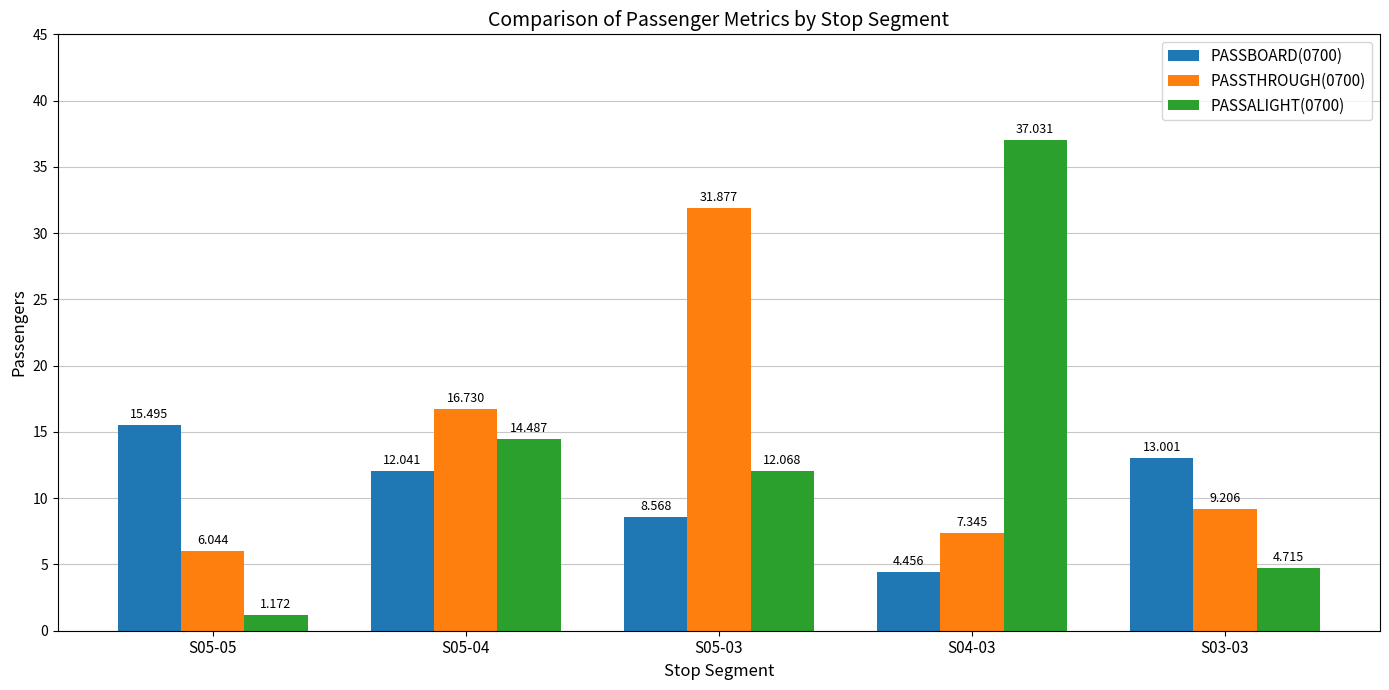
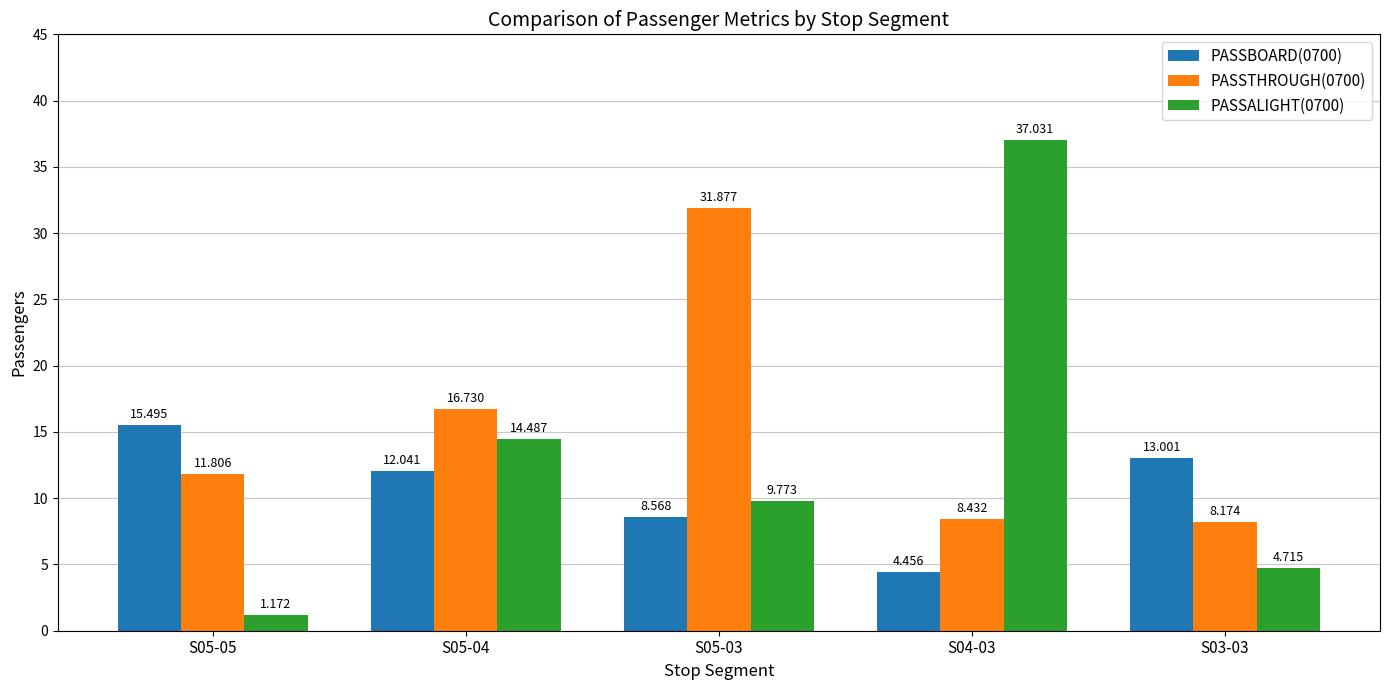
  {
    "PASSBOARD(0700)": {
      "S05-05": 15.495,
      "S05-04": 12.041,
      "S05-03": 8.568,
      "S04-03": 4.456,
      "S03-03": 13.001
    },
    "PASSTHROUGH(0700)": {
-     "S05-05": 6.044,
+     "S05-05": 11.806,
      "S05-04": 16.730,
      "S05-03": 31.877,
-     "S04-03": 7.345,
-     "S03-03": 9.206
+     "S04-03": 8.432,
+     "S03-03": 8.174
    },
    "PASSALIGHT(0700)": {
      "S05-05": 1.172,
      "S05-04": 14.487,
-     "S05-03": 12.068,
+     "S05-03": 9.773,
      "S04-03": 37.031,
      "S03-03": 4.715
    }
  }
